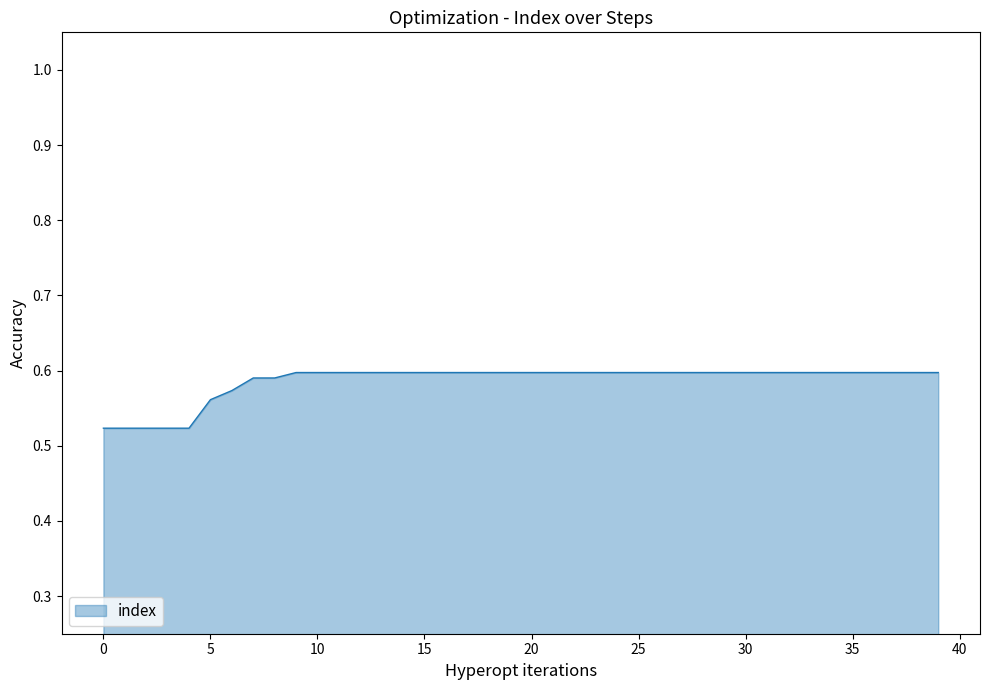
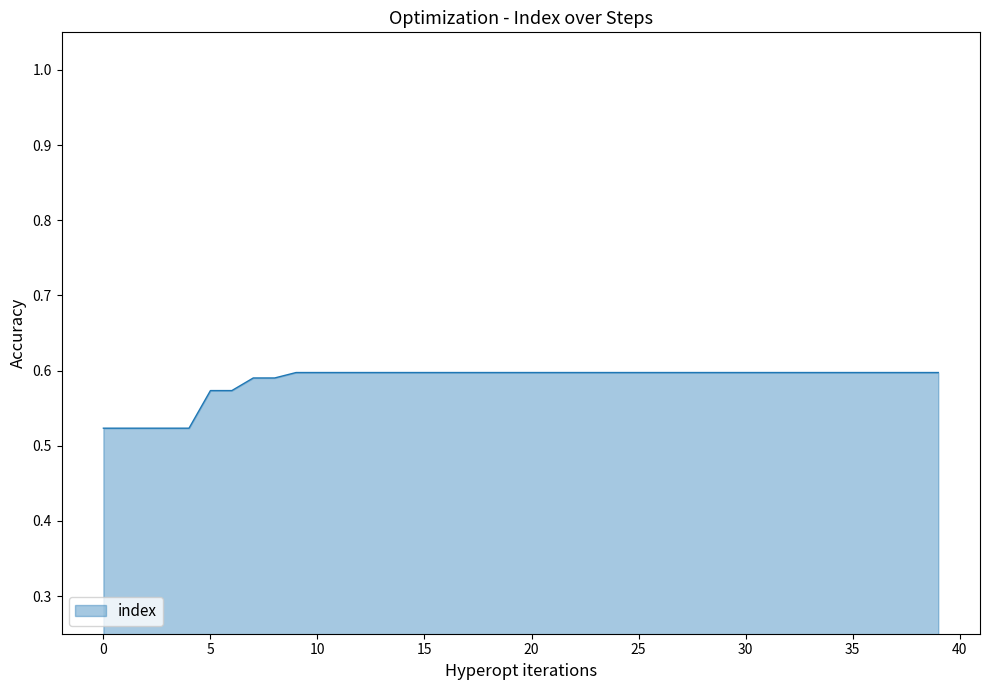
  {
    "0": 0.52,
-   "5": 0.56,
+   "5": 0.57,
    "10": 0.60,
    "15": 0.60,
    "20": 0.60,
    "25": 0.60,
    "30": 0.60,
    "35": 0.60
  }
